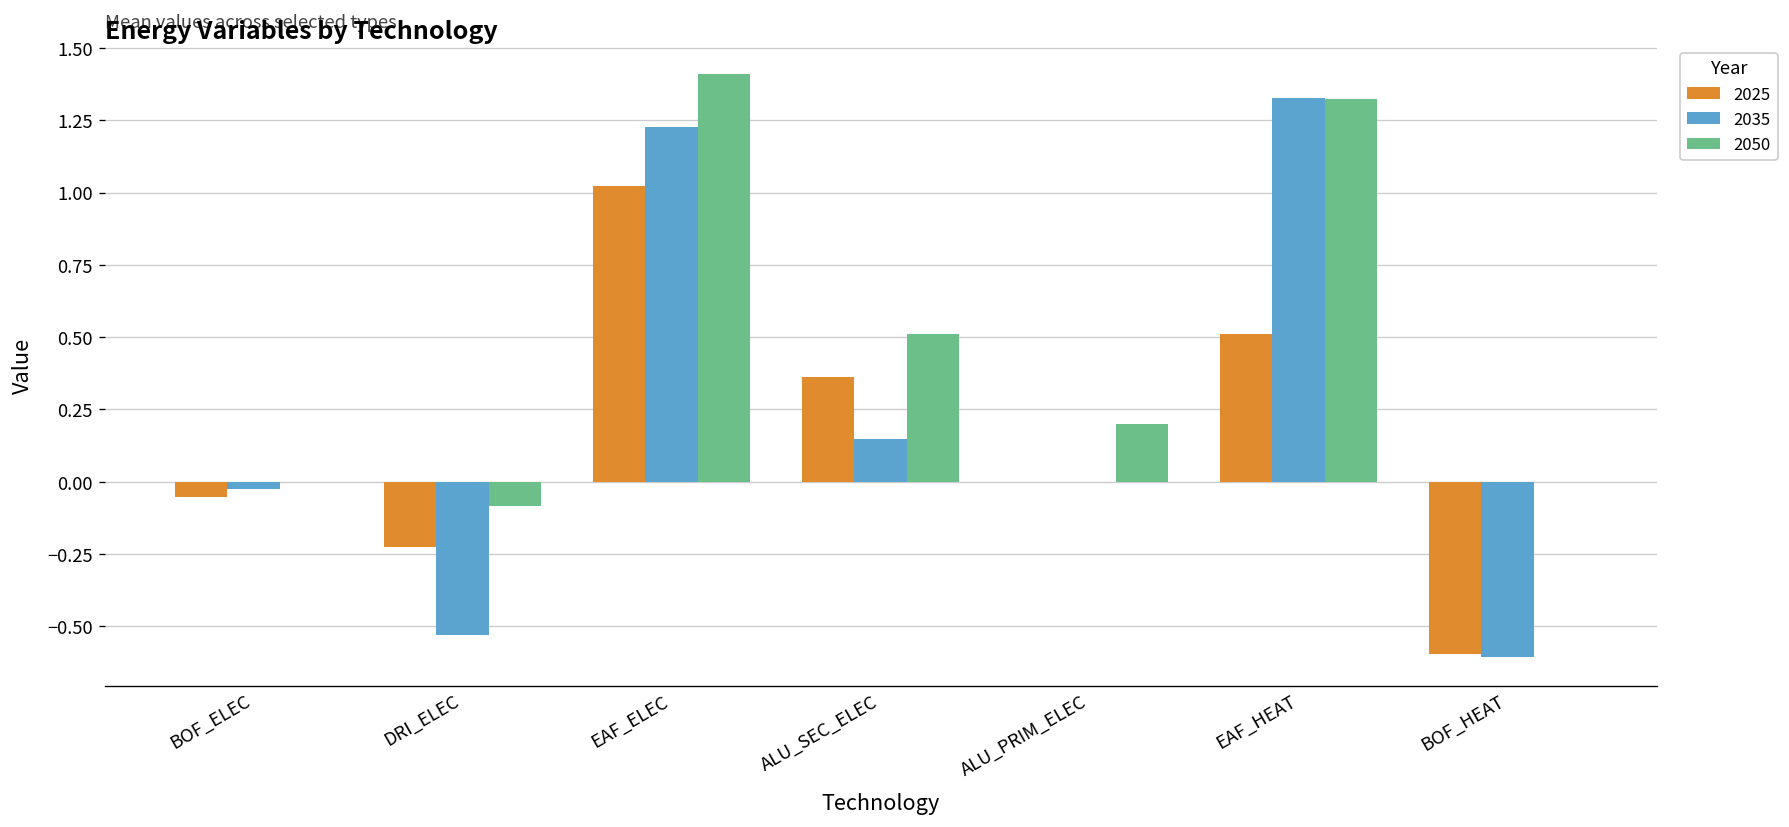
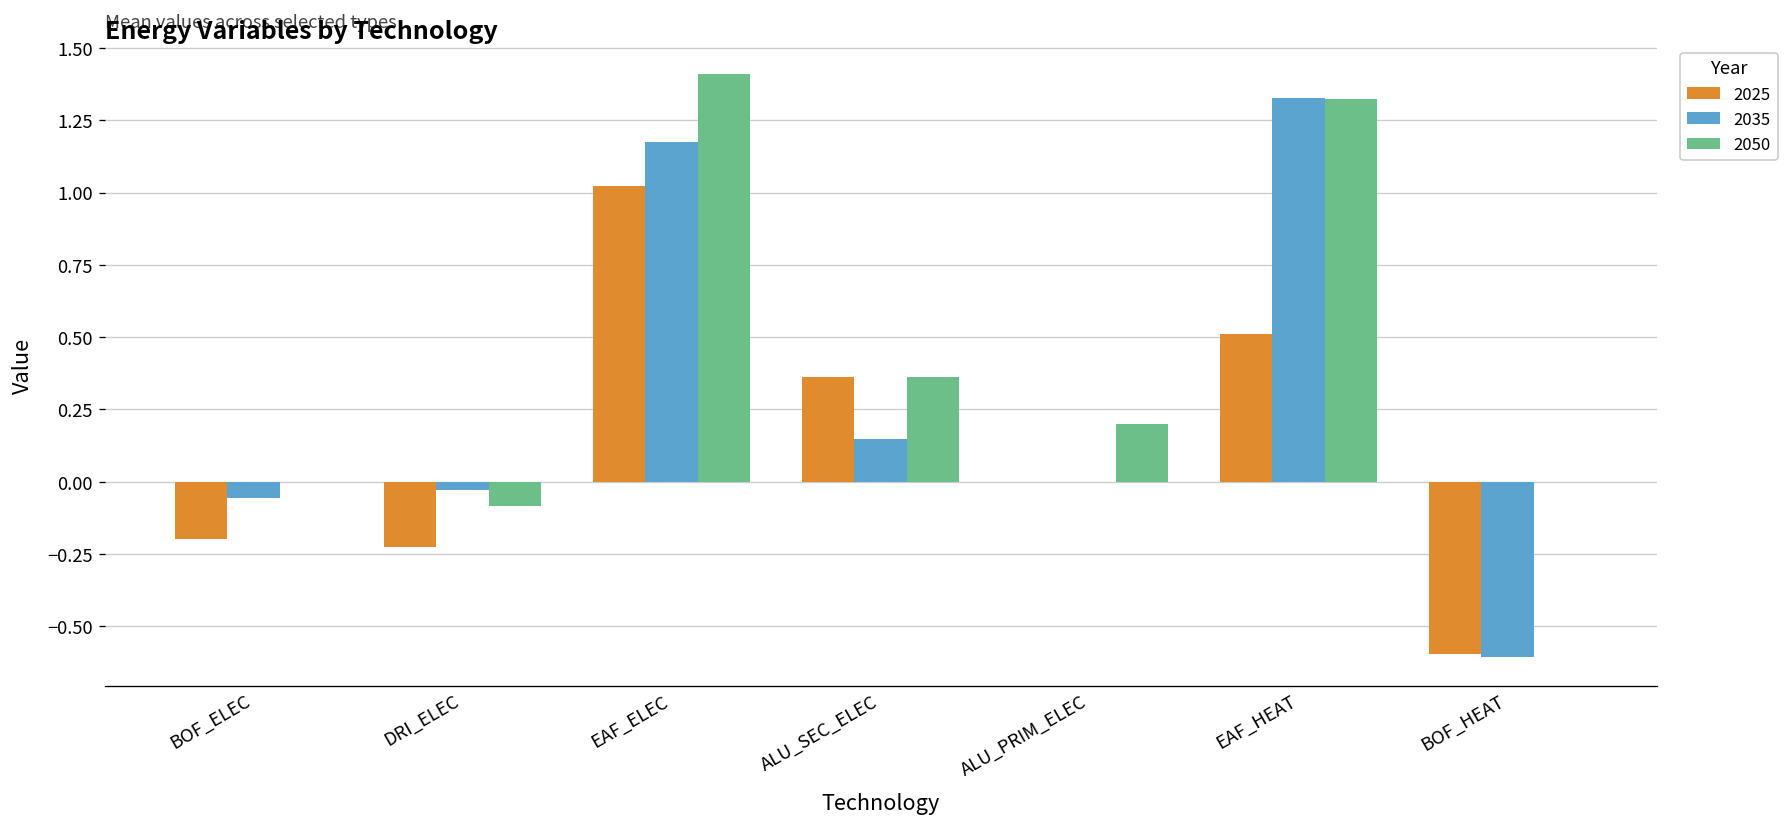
  {
    "2025": {
-     "BOF_ELEC": -0.05,
+     "BOF_ELEC": -0.20,
      "DRI_ELEC": -0.23,
      "EAF_ELEC": 1.02,
      "ALU_SEC_ELEC": 0.36,
      "ALU_PRIM_ELEC": 0.00,
      "EAF_HEAT": 0.51,
      "BOF_HEAT": -0.59
    },
    "2035": {
-     "BOF_ELEC": -0.02,
-     "DRI_ELEC": -0.53,
-     "EAF_ELEC": 1.23,
+     "BOF_ELEC": -0.06,
+     "DRI_ELEC": -0.03,
+     "EAF_ELEC": 1.18,
      "ALU_SEC_ELEC": 0.15,
      "ALU_PRIM_ELEC": 0.00,
      "EAF_HEAT": 1.33,
      "BOF_HEAT": -0.61
    },
    "2050": {
      "BOF_ELEC": 0.00,
      "DRI_ELEC": -0.09,
      "EAF_ELEC": 1.41,
-     "ALU_SEC_ELEC": 0.51,
+     "ALU_SEC_ELEC": 0.36,
      "ALU_PRIM_ELEC": 0.20,
      "EAF_HEAT": 1.32,
      "BOF_HEAT": 0.00
    }
  }
